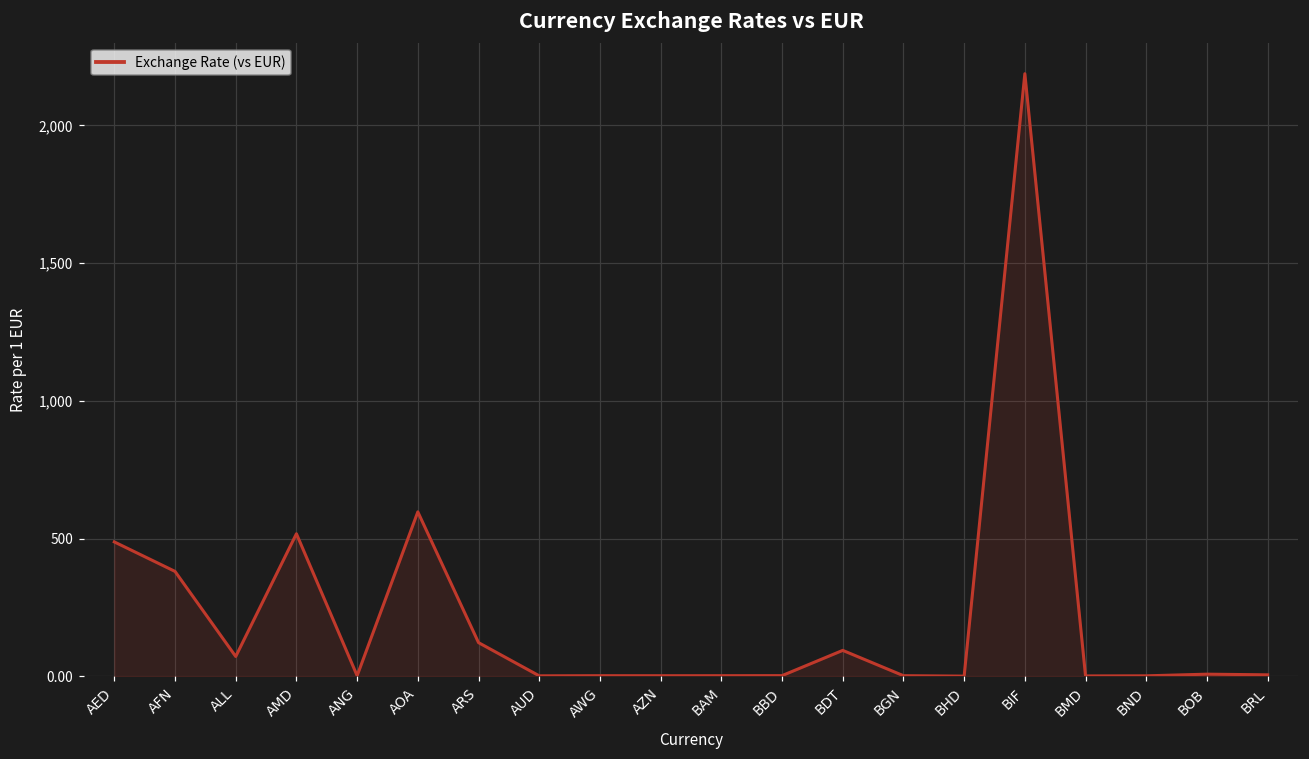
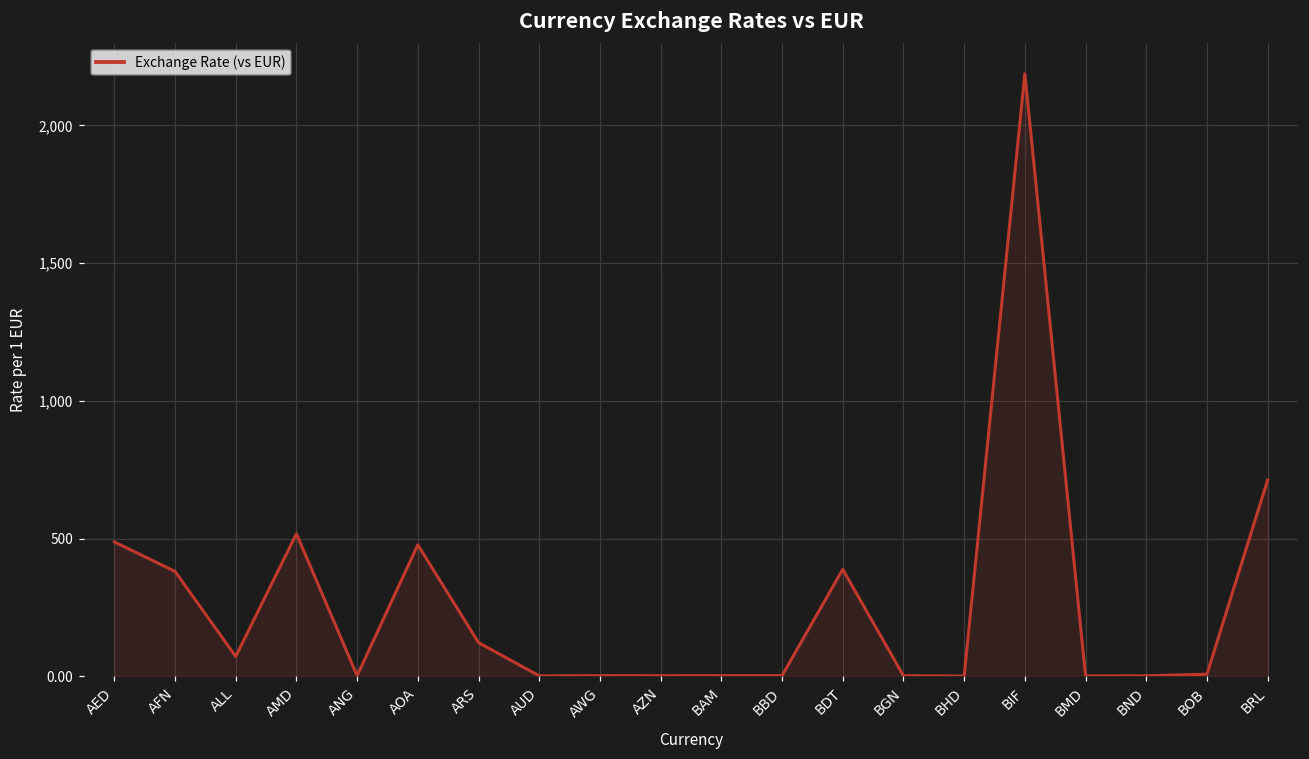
  {
    "AED": "490",
    "AFN": "380",
    "ALL": "70",
    "AMD": "520",
    "ANG": "0",
-   "AOA": "600",
+   "AOA": "480",
    "ARS": "120",
    "AUD": "0",
    "AWG": "0",
    "AZN": "0",
    "BAM": "0",
    "BBD": "0",
-   "BDT": "90",
+   "BDT": "390",
    "BGN": "0",
    "BHD": "0",
    "BIF": "2,190",
    "BMD": "0",
    "BND": "0",
    "BOB": "10",
-   "BRL": "10"
+   "BRL": "710"
  }
